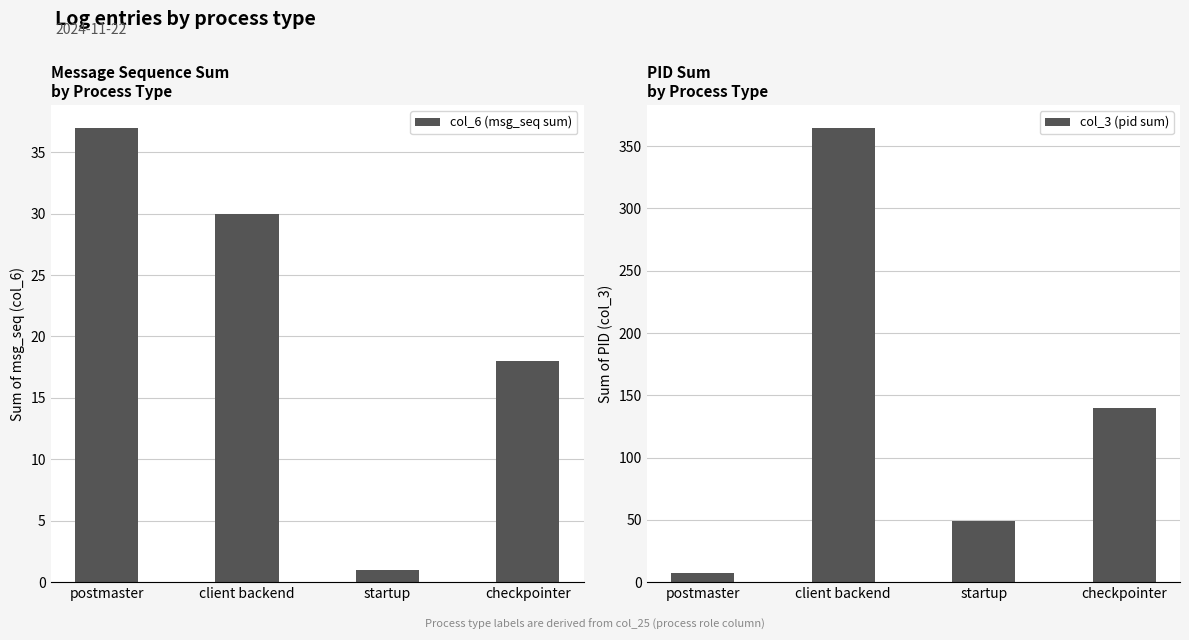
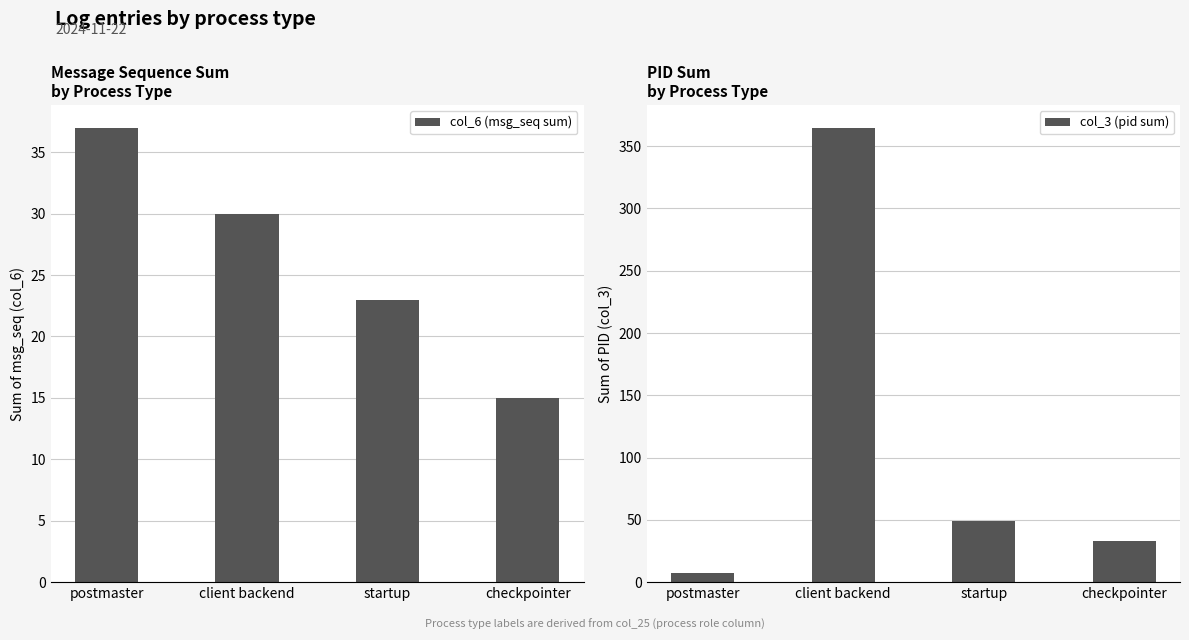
  {
    "Message Sequence Sum by Process Type": {
      "postmaster": 37,
      "client backend": 30,
-     "startup": 1,
-     "checkpointer": 18
+     "startup": 23,
+     "checkpointer": 15
    },
    "PID Sum by Process Type": {
      "postmaster": 7,
      "client backend": 365,
      "startup": 49,
-     "checkpointer": 140
+     "checkpointer": 33
    }
  }
